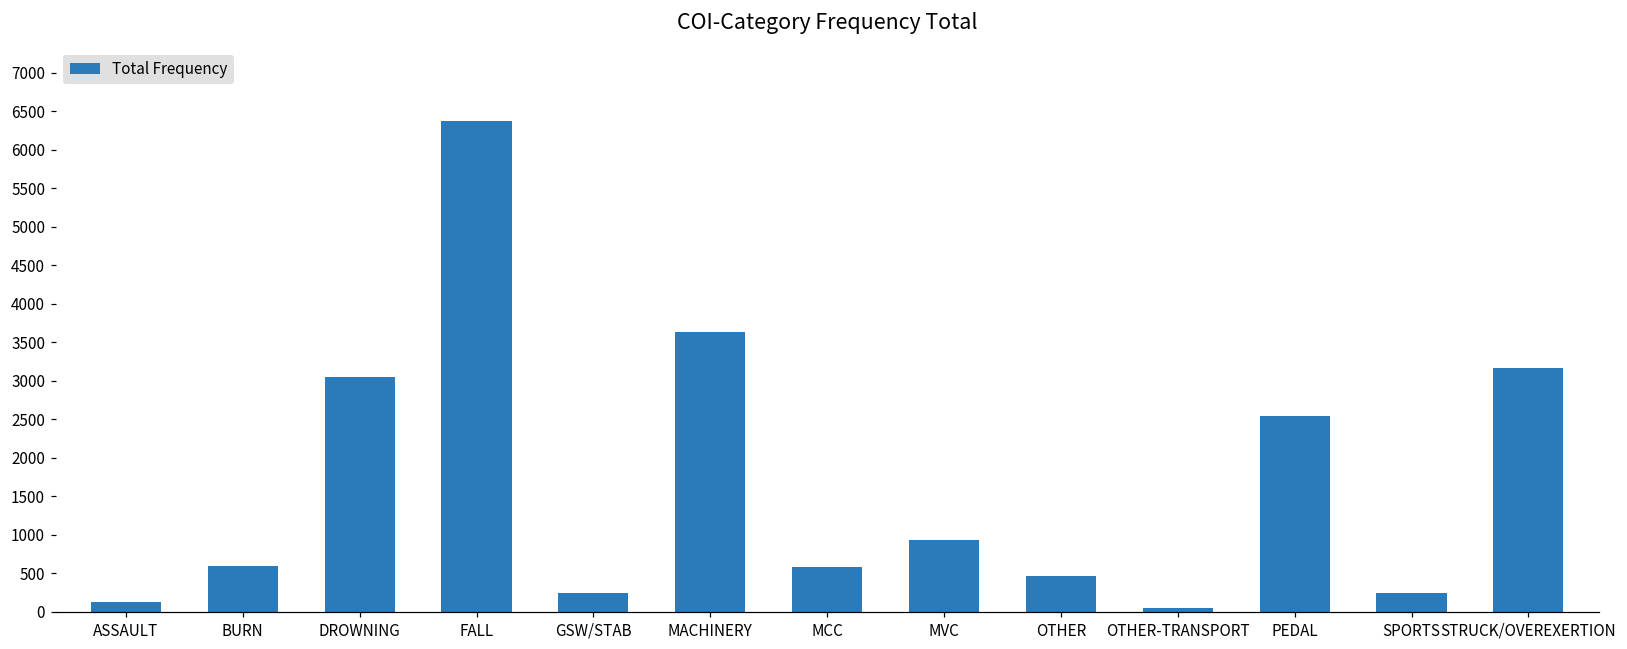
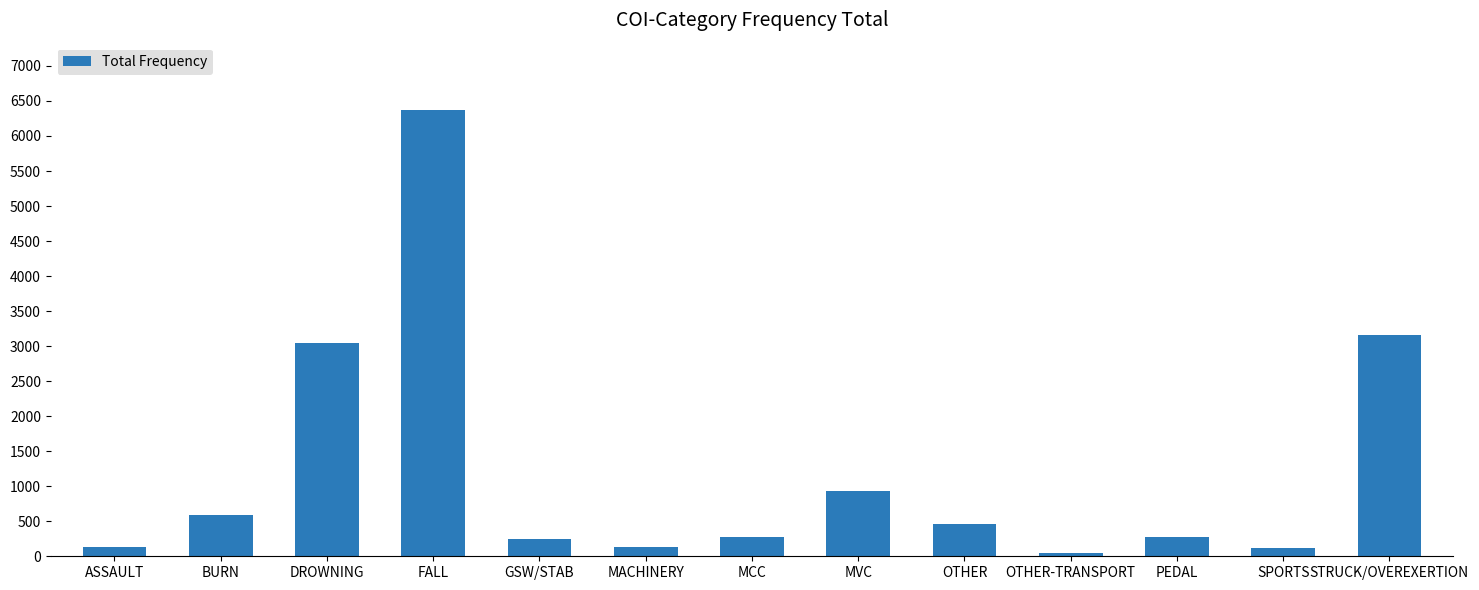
  {
    "ASSAULT": 100,
    "BURN": 600,
    "DROWNING": 3000,
    "FALL": 6400,
    "GSW/STAB": 200,
-   "MACHINERY": 3600,
-   "MCC": 600,
+   "MACHINERY": 100,
+   "MCC": 300,
    "MVC": 900,
    "OTHER": 500,
    "OTHER-TRANSPORT": 100,
-   "PEDAL": 2500,
-   "SPORTS": 200,
+   "PEDAL": 300,
+   "SPORTS": 100,
    "STRUCK/OVEREXERTION": 3200
  }
